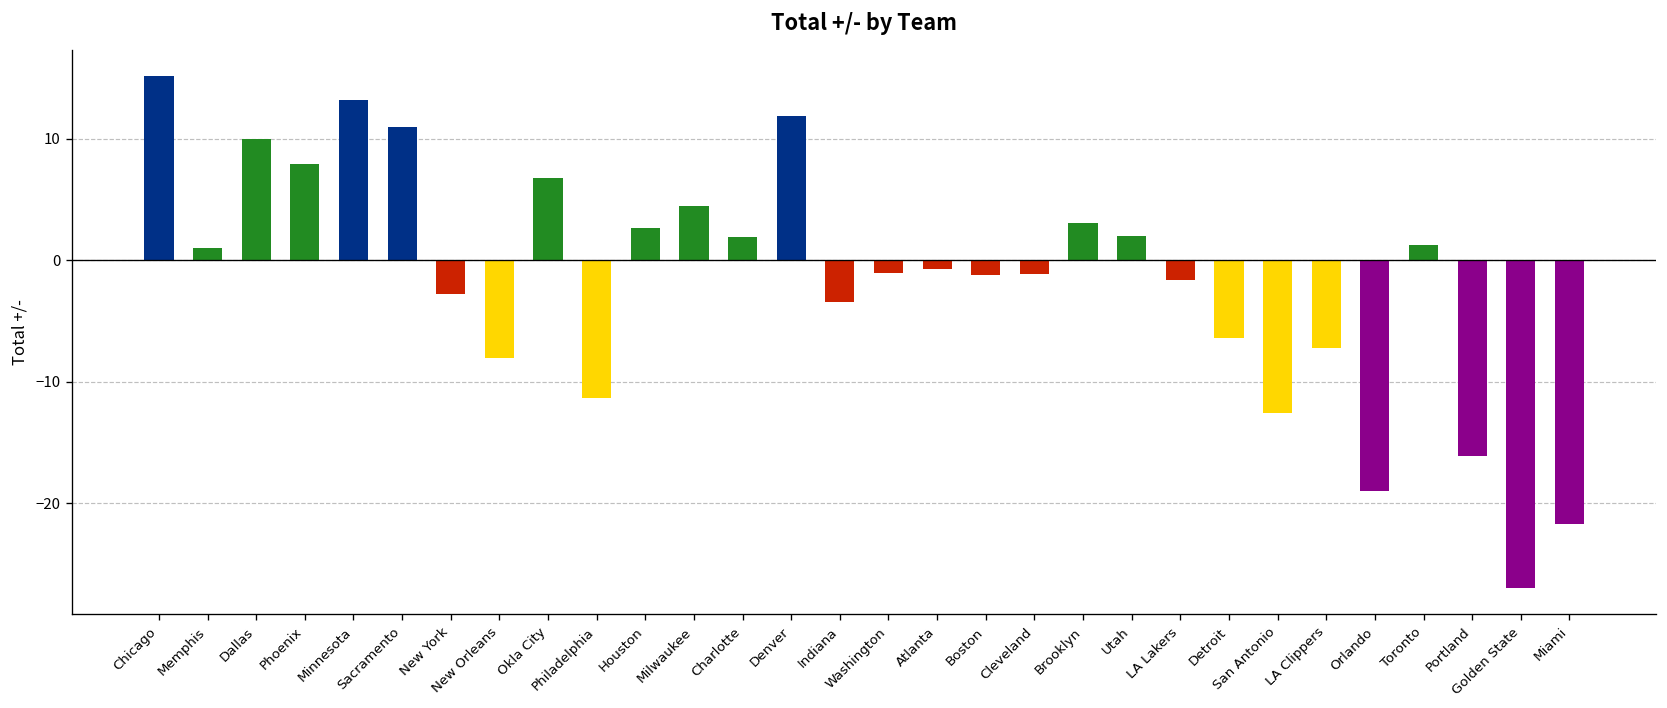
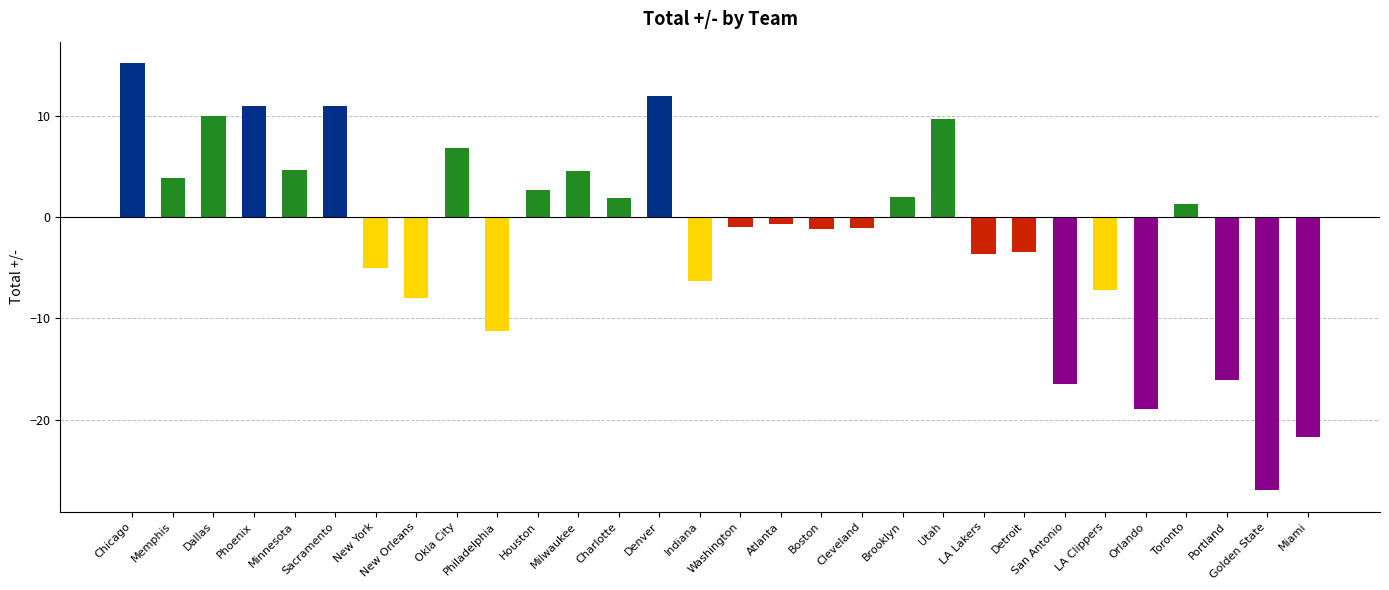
  {
    "Chicago": 15.2,
-   "Memphis": 1.0,
+   "Memphis": 3.8,
    "Dallas": 10.0,
-   "Phoenix": 7.9,
-   "Minnesota": 13.2,
+   "Phoenix": 11.0,
+   "Minnesota": 4.6,
    "Sacramento": 11.0,
-   "New York": -2.8,
+   "New York": -5.0,
    "New Orleans": -8.0,
    "Okla City": 6.8,
    "Philadelphia": -11.3,
    "Houston": 2.7,
    "Milwaukee": 4.5,
    "Charlotte": 1.9,
    "Denver": 11.9,
-   "Indiana": -3.4,
+   "Indiana": -6.3,
    "Washington": -1.0,
    "Atlanta": -0.7,
    "Boston": -1.2,
    "Cleveland": -1.1,
-   "Brooklyn": 3.1,
-   "Utah": 2.0,
-   "LA Lakers": -1.6,
-   "Detroit": -6.4,
-   "San Antonio": -12.6,
+   "Brooklyn": 2.0,
+   "Utah": 9.7,
+   "LA Lakers": -3.7,
+   "Detroit": -3.5,
+   "San Antonio": -16.5,
    "LA Clippers": -7.2,
    "Orlando": -19.0,
    "Toronto": 1.3,
    "Portland": -16.1,
    "Golden State": -27.0,
    "Miami": -21.7
  }
